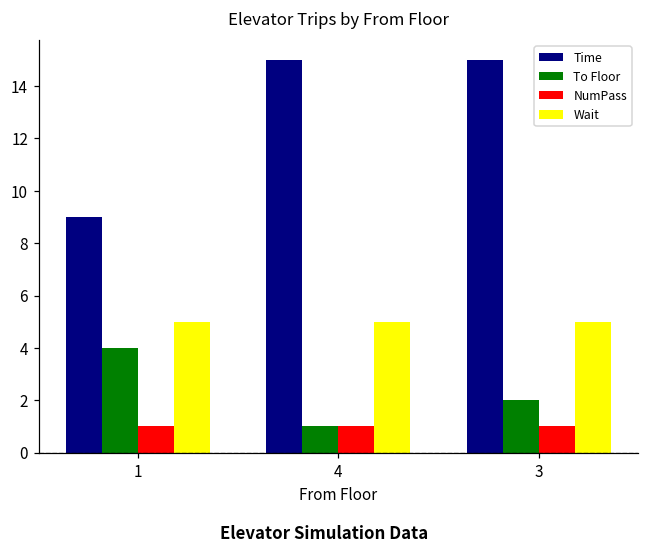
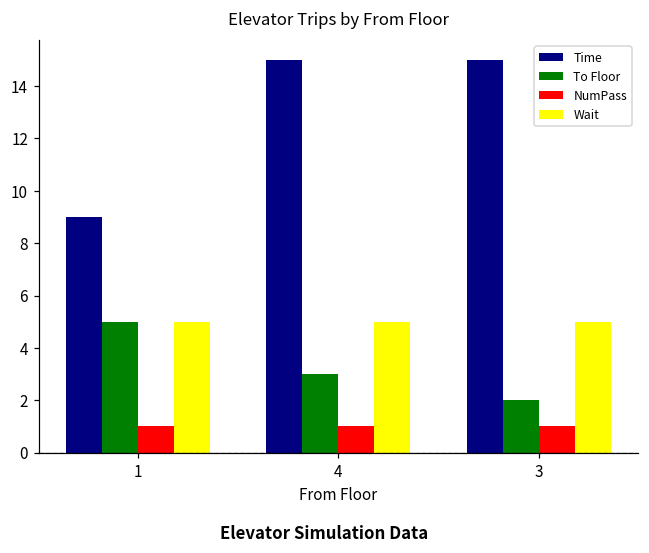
  {
    "Time": {
      "1": 9,
      "4": 15,
      "3": 15
    },
    "To Floor": {
-     "1": 4,
-     "4": 1,
+     "1": 5,
+     "4": 3,
      "3": 2
    },
    "NumPass": {
      "1": 1,
      "4": 1,
      "3": 1
    },
    "Wait": {
      "1": 5,
      "4": 5,
      "3": 5
    }
  }
